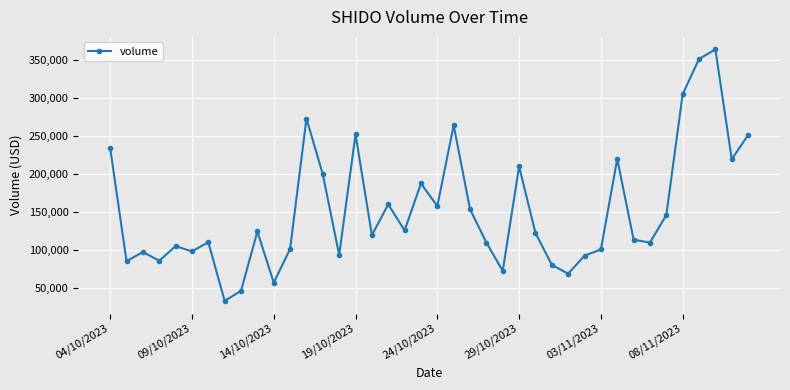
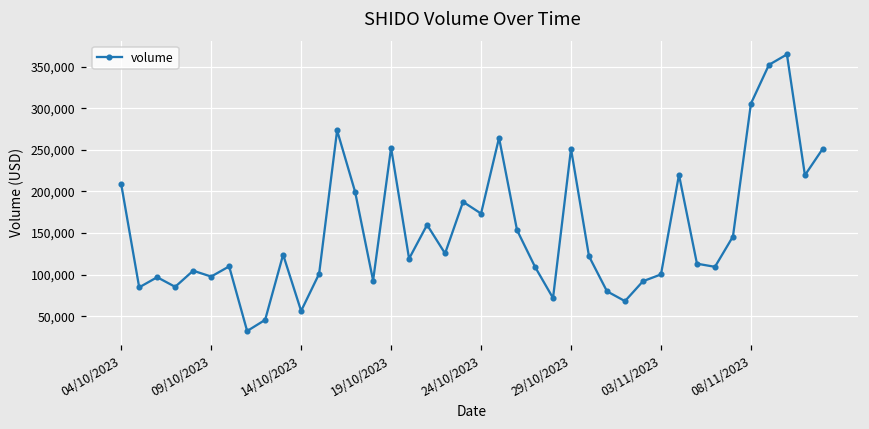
  {
-   "04/10/2023": "230,000",
+   "04/10/2023": "210,000",
    "09/10/2023": "100,000",
    "14/10/2023": "60,000",
    "19/10/2023": "250,000",
-   "24/10/2023": "160,000",
-   "29/10/2023": "210,000",
+   "24/10/2023": "170,000",
+   "29/10/2023": "250,000",
    "03/11/2023": "100,000",
    "08/11/2023": "310,000"
  }
